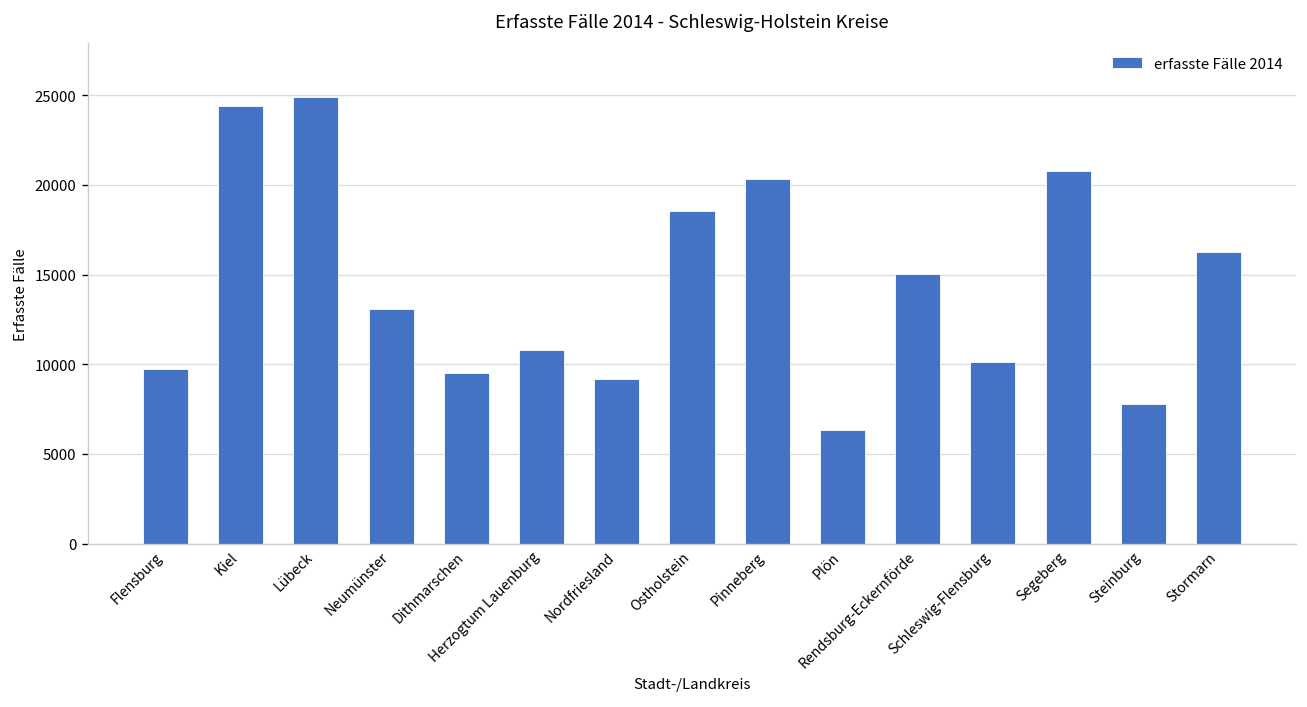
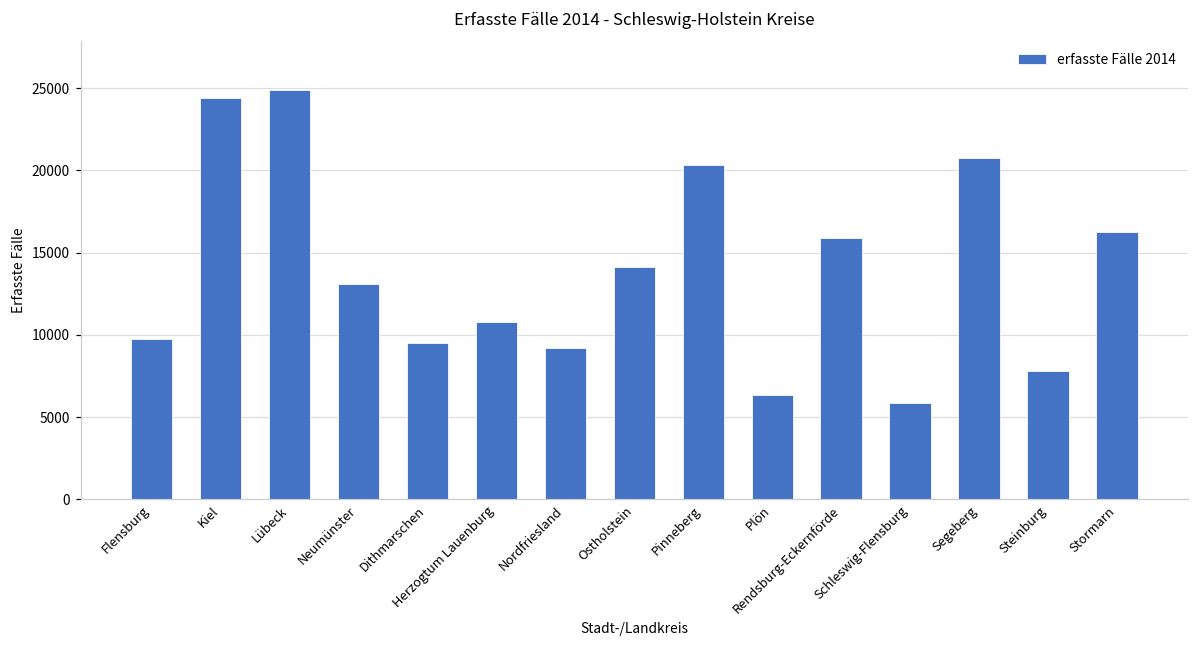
  {
    "Flensburg": 9800,
    "Kiel": 24400,
    "Lübeck": 24900,
    "Neumünster": 13100,
    "Dithmarschen": 9500,
    "Herzogtum Lauenburg": 10800,
    "Nordfriesland": 9200,
-   "Ostholstein": 18500,
+   "Ostholstein": 14100,
    "Pinneberg": 20400,
    "Plön": 6400,
-   "Rendsburg-Eckernförde": 15000,
-   "Schleswig-Flensburg": 10100,
+   "Rendsburg-Eckernförde": 15900,
+   "Schleswig-Flensburg": 5900,
    "Segeberg": 20800,
    "Steinburg": 7800,
    "Stormarn": 16300
  }
